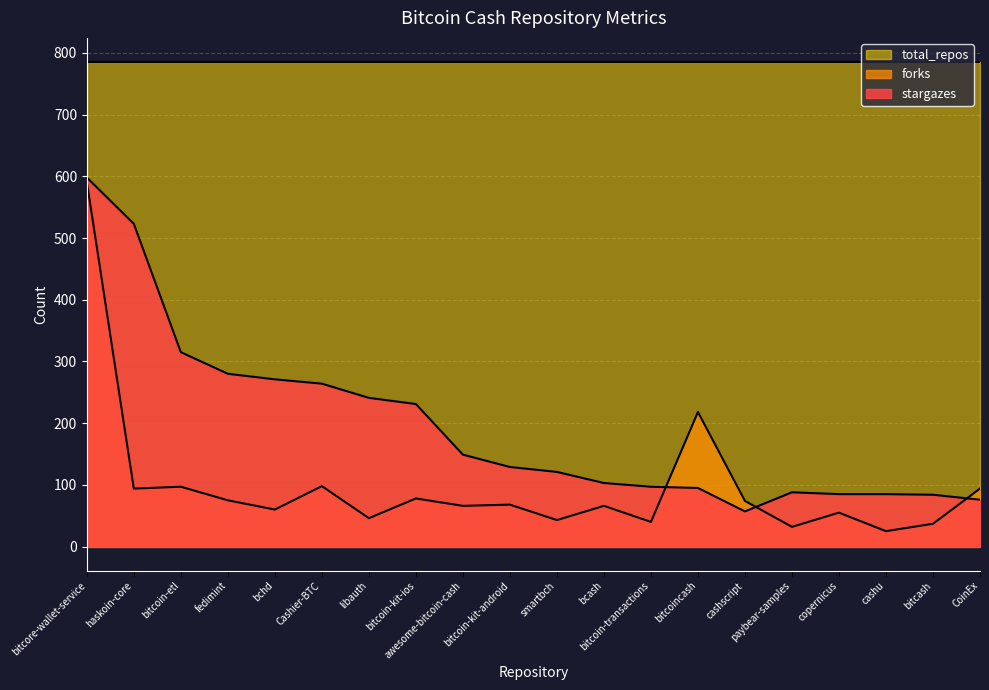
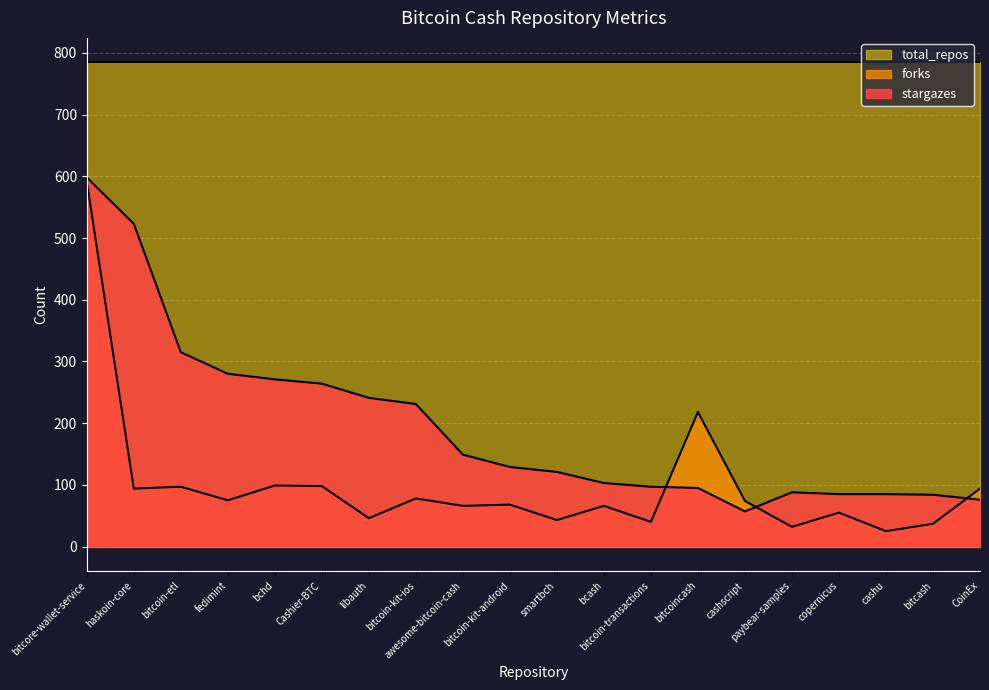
  {
    "total_repos": {
      "bitcore-wallet-service": 790,
      "haskoin-core": 790,
      "bitcoin-etl": 790,
      "fedimint": 790,
      "bchd": 790,
      "Cashier-BTC": 790,
      "libauth": 790,
      "bitcoin-kit-ios": 790,
      "awesome-bitcoin-cash": 790,
      "bitcoin-kit-android": 790,
      "smartbch": 790,
      "bcash": 790,
      "bitcoin-transactions": 790,
      "bitcoincash": 790,
      "cashscript": 790,
      "paybear-samples": 790,
      "copernicus": 790,
      "CoinEx": 790
    },
    "forks": {
      "bitcore-wallet-service": 590,
      "haskoin-core": 90,
      "bitcoin-etl": 100,
      "fedimint": 80,
-     "bchd": 60,
+     "bchd": 100,
      "Cashier-BTC": 100,
      "libauth": 50,
      "bitcoin-kit-ios": 80,
      "awesome-bitcoin-cash": 70,
      "bitcoin-kit-android": 70,
      "smartbch": 40,
      "bcash": 70,
      "bitcoin-transactions": 40,
      "bitcoincash": 220,
      "cashscript": 70,
      "paybear-samples": 30,
      "copernicus": 60,
      "cashu": 30,
      "bitcash": 40,
      "CoinEx": 90
    },
    "stargazes": {
      "bitcore-wallet-service": 600,
      "haskoin-core": 520,
      "bitcoin-etl": 320,
      "fedimint": 280,
      "bchd": 270,
      "Cashier-BTC": 260,
      "libauth": 240,
      "bitcoin-kit-ios": 230,
      "awesome-bitcoin-cash": 150,
      "bitcoin-kit-android": 130,
      "smartbch": 120,
      "bcash": 100,
      "bitcoin-transactions": 100,
      "bitcoincash": 100,
      "cashscript": 60,
      "paybear-samples": 90,
      "copernicus": 90,
      "cashu": 90,
      "bitcash": 80,
      "CoinEx": 80
    }
  }
